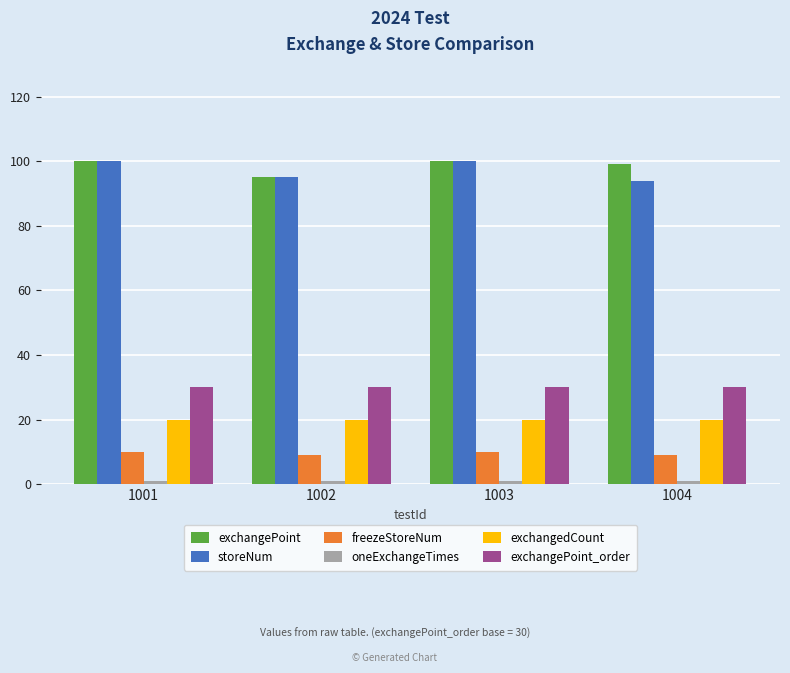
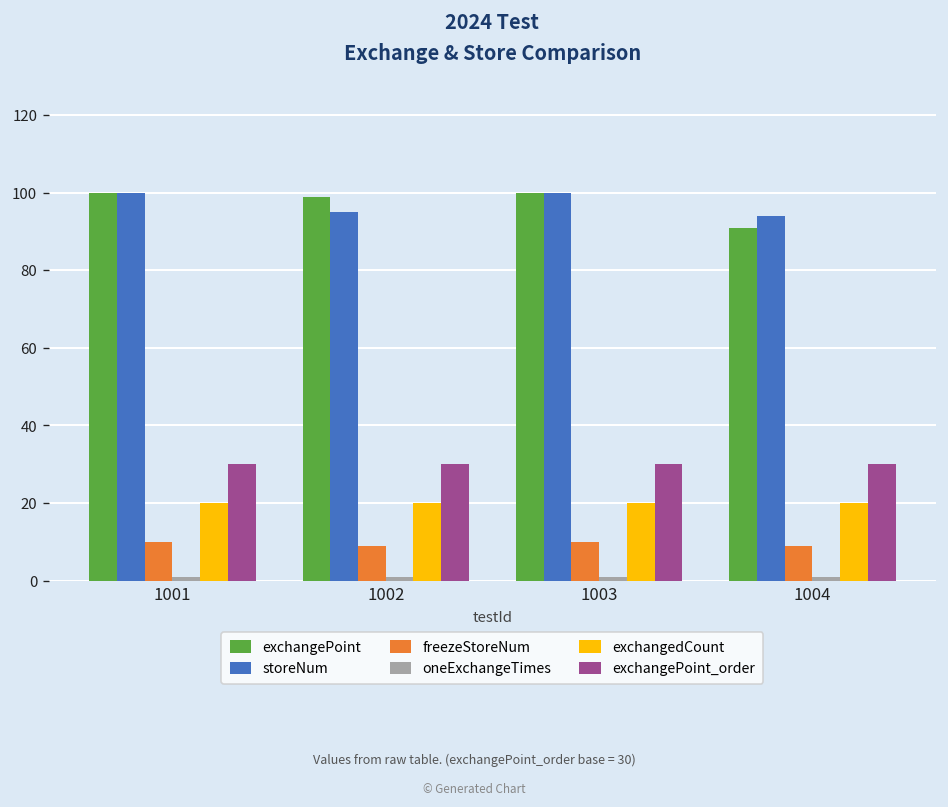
  {
    "exchangePoint": {
      "1001": 100,
-     "1002": 95,
+     "1002": 99,
      "1003": 100,
-     "1004": 99
+     "1004": 91
    },
    "storeNum": {
      "1001": 100,
      "1002": 95,
      "1003": 100,
      "1004": 94
    },
    "freezeStoreNum": {
      "1001": 10,
      "1002": 9,
      "1003": 10,
      "1004": 9
    },
    "oneExchangeTimes": {
      "1001": 1,
      "1002": 1,
      "1003": 1,
      "1004": 1
    },
    "exchangedCount": {
      "1001": 20,
      "1002": 20,
      "1003": 20,
      "1004": 20
    },
    "exchangePoint_order": {
      "1001": 30,
      "1002": 30,
      "1003": 30,
      "1004": 30
    }
  }
